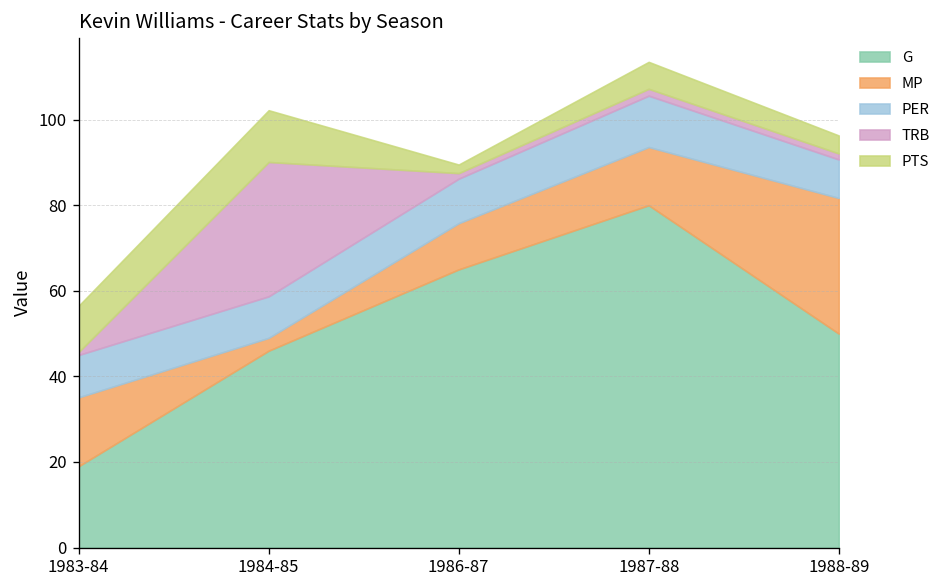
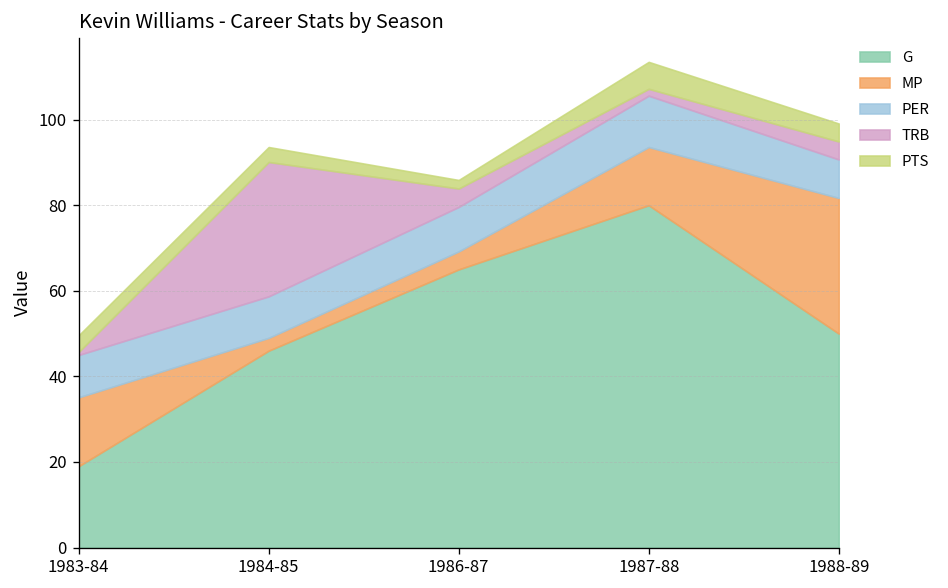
  {
    "MP": {
      "1983-84": 16,
      "1984-85": 3,
-     "1986-87": 11,
+     "1986-87": 4,
      "1987-88": 14,
      "1988-89": 32
    },
    "TRB": {
      "1984-85": 31,
-     "1986-87": 1,
+     "1986-87": 4,
      "1987-88": 2,
-     "1988-89": 1
+     "1988-89": 4
    },
    "PTS": {
-     "1983-84": 11,
-     "1984-85": 12,
+     "1983-84": 4,
+     "1984-85": 4,
      "1986-87": 2,
      "1987-88": 6,
      "1988-89": 4
    }
  }
